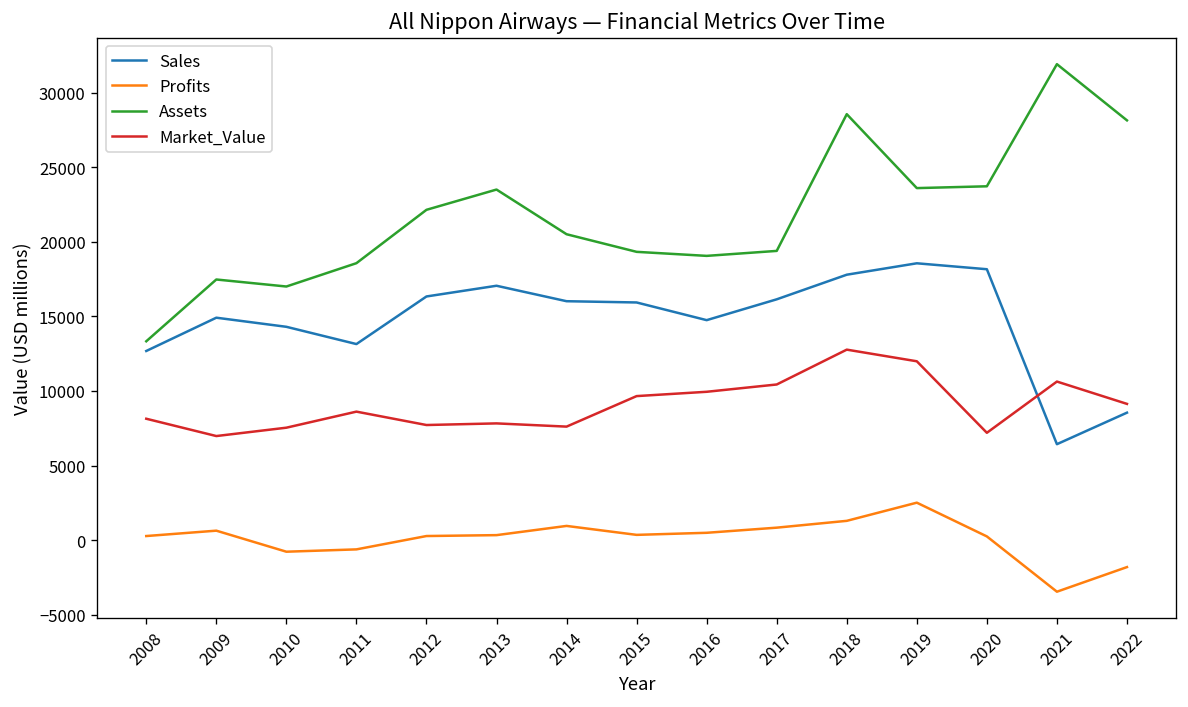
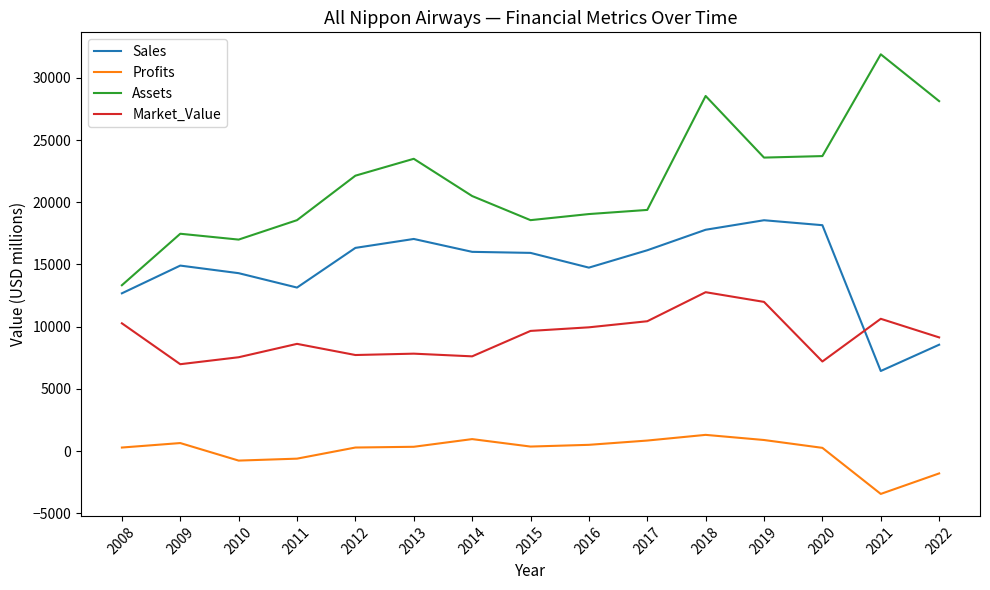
  {
    "Sales": {
      "2008": 12700,
      "2009": 14900,
      "2010": 14300,
      "2011": 13100,
      "2012": 16300,
      "2013": 17100,
      "2014": 16000,
      "2015": 15900,
      "2016": 14700,
      "2017": 16100,
      "2018": 17800,
      "2019": 18600,
      "2020": 18200,
      "2021": 6400,
      "2022": 8500
    },
    "Profits": {
      "2008": 300,
      "2009": 600,
      "2010": -800,
      "2011": -600,
      "2012": 300,
      "2013": 300,
      "2014": 1000,
      "2015": 400,
      "2016": 500,
      "2017": 800,
      "2018": 1300,
-     "2019": 2500,
+     "2019": 900,
      "2020": 300,
      "2021": -3500,
      "2022": -1800
    },
    "Assets": {
      "2008": 13300,
      "2009": 17500,
      "2010": 17000,
      "2011": 18600,
      "2012": 22100,
      "2013": 23500,
      "2014": 20500,
-     "2015": 19300,
+     "2015": 18600,
      "2016": 19100,
      "2017": 19400,
      "2018": 28500,
      "2019": 23600,
      "2020": 23700,
      "2021": 31900,
      "2022": 28100
    },
    "Market_Value": {
-     "2008": 8100,
+     "2008": 10300,
      "2009": 7000,
      "2010": 7500,
      "2011": 8600,
      "2012": 7700,
      "2013": 7800,
      "2014": 7600,
      "2015": 9700,
      "2016": 9900,
      "2017": 10400,
      "2018": 12800,
      "2019": 12000,
      "2020": 7200,
      "2021": 10600,
      "2022": 9100
    }
  }
